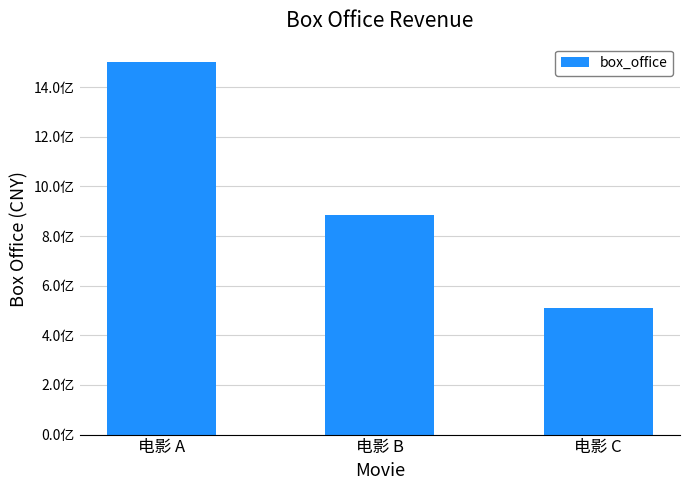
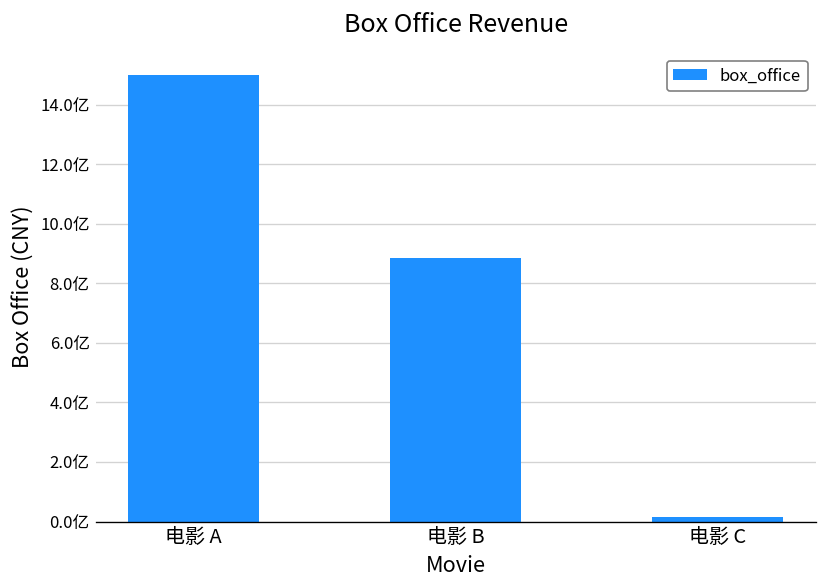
  {
    "电影 A": "15.0亿",
    "电影 B": "8.8亿",
-   "电影 C": "5.1亿"
+   "电影 C": "0.2亿"
  }
